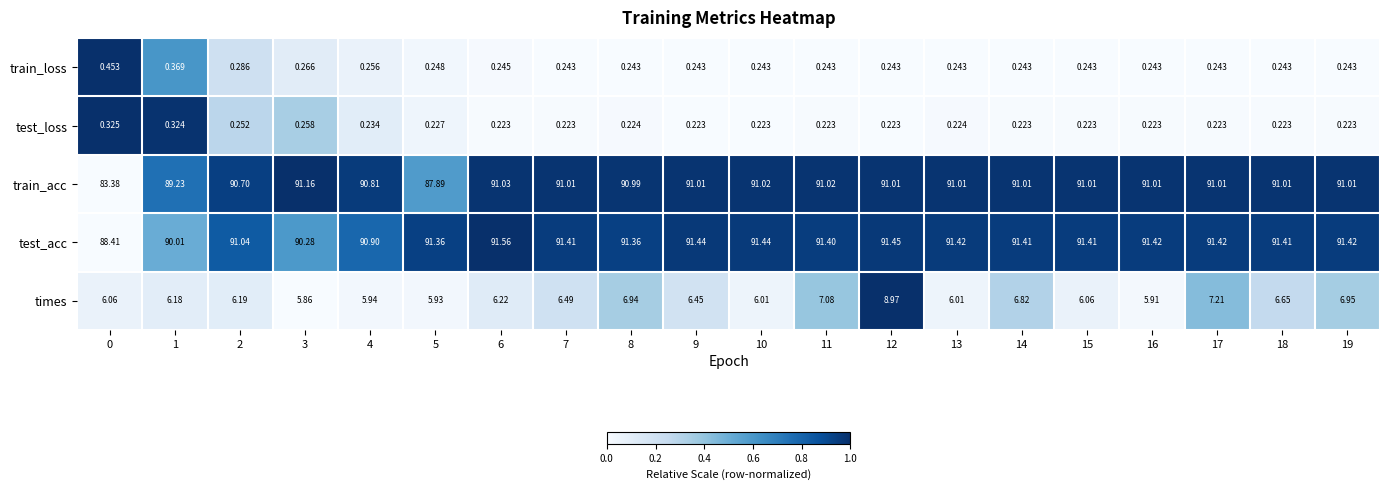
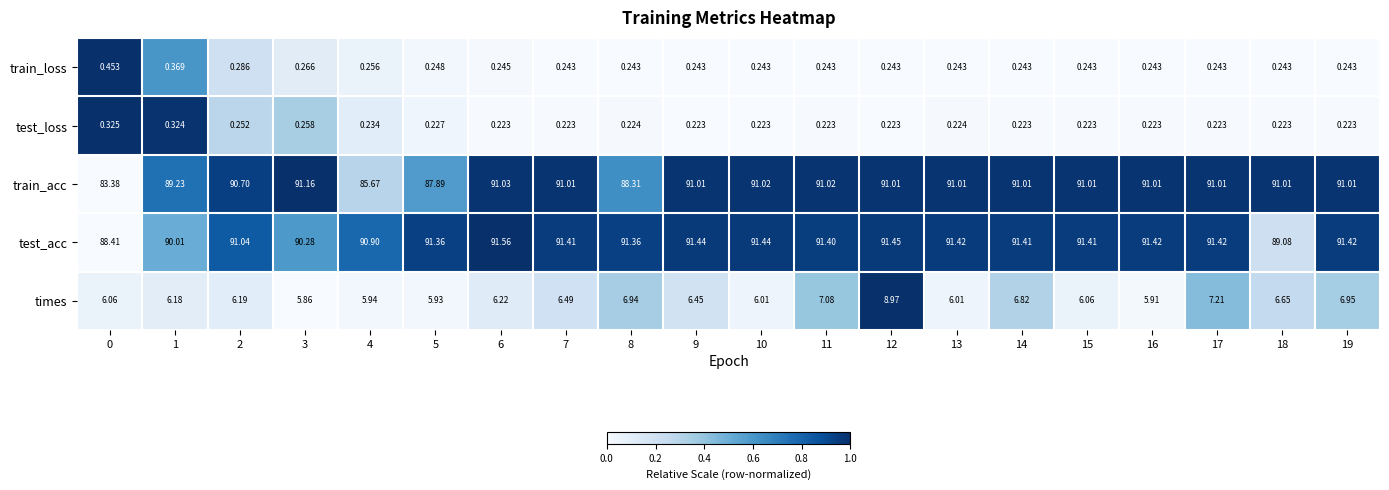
  {
    "train_loss": {
      "0": 0.453,
      "1": 0.369,
      "2": 0.286,
      "3": 0.266,
      "4": 0.256,
      "5": 0.248,
      "6": 0.245,
      "7": 0.243,
      "8": 0.243,
      "9": 0.243,
      "10": 0.243,
      "11": 0.243,
      "12": 0.243,
      "13": 0.243,
      "14": 0.243,
      "15": 0.243,
      "16": 0.243,
      "17": 0.243,
      "18": 0.243,
      "19": 0.243
    },
    "test_loss": {
      "0": 0.325,
      "1": 0.324,
      "2": 0.252,
      "3": 0.258,
      "4": 0.234,
      "5": 0.227,
      "6": 0.223,
      "7": 0.223,
      "8": 0.224,
      "9": 0.223,
      "10": 0.223,
      "11": 0.223,
      "12": 0.223,
      "13": 0.224,
      "14": 0.223,
      "15": 0.223,
      "16": 0.223,
      "17": 0.223,
      "18": 0.223,
      "19": 0.223
    },
    "train_acc": {
      "0": 83.38,
      "1": 89.23,
      "2": 90.70,
      "3": 91.16,
-     "4": 90.81,
+     "4": 85.67,
      "5": 87.89,
      "6": 91.03,
      "7": 91.01,
-     "8": 90.99,
+     "8": 88.31,
      "9": 91.01,
      "10": 91.02,
      "11": 91.02,
      "12": 91.01,
      "13": 91.01,
      "14": 91.01,
      "15": 91.01,
      "16": 91.01,
      "17": 91.01,
      "18": 91.01,
      "19": 91.01
    },
    "test_acc": {
      "0": 88.41,
      "1": 90.01,
      "2": 91.04,
      "3": 90.28,
      "4": 90.90,
      "5": 91.36,
      "6": 91.56,
      "7": 91.41,
      "8": 91.36,
      "9": 91.44,
      "10": 91.44,
      "11": 91.40,
      "12": 91.45,
      "13": 91.42,
      "14": 91.41,
      "15": 91.41,
      "16": 91.42,
      "17": 91.42,
-     "18": 91.41,
+     "18": 89.08,
      "19": 91.42
    },
    "times": {
      "0": 6.06,
      "1": 6.18,
      "2": 6.19,
      "3": 5.86,
      "4": 5.94,
      "5": 5.93,
      "6": 6.22,
      "7": 6.49,
      "8": 6.94,
      "9": 6.45,
      "10": 6.01,
      "11": 7.08,
      "12": 8.97,
      "13": 6.01,
      "14": 6.82,
      "15": 6.06,
      "16": 5.91,
      "17": 7.21,
      "18": 6.65,
      "19": 6.95
    }
  }
